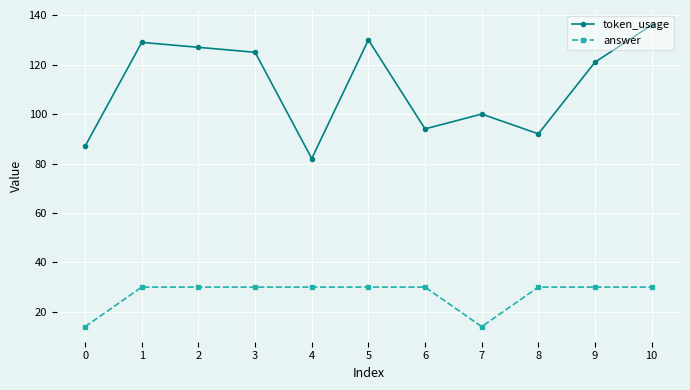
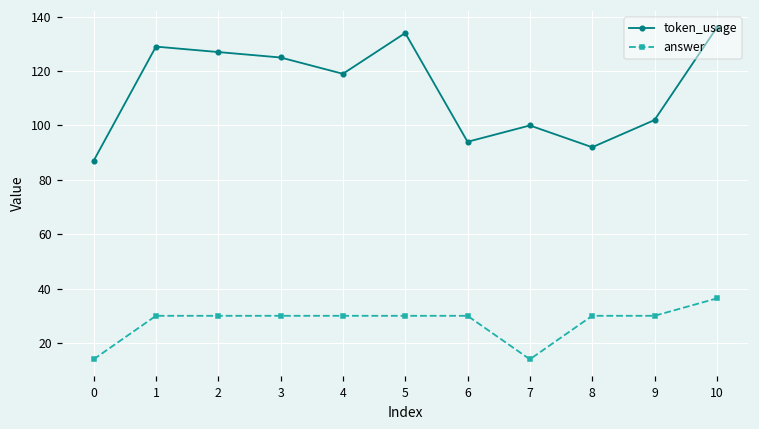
  {
    "token_usage": {
      "0": 87,
      "1": 129,
      "2": 127,
      "3": 125,
-     "4": 82,
-     "5": 130,
+     "4": 119,
+     "5": 134,
      "6": 94,
      "7": 100,
      "8": 92,
-     "9": 121
+     "9": 102
    },
    "answer": {
      "0": 14,
      "1": 30,
      "2": 30,
      "3": 30,
      "4": 30,
      "5": 30,
      "6": 30,
      "7": 14,
      "8": 30,
      "9": 30,
-     "10": 30
+     "10": 36
    }
  }
